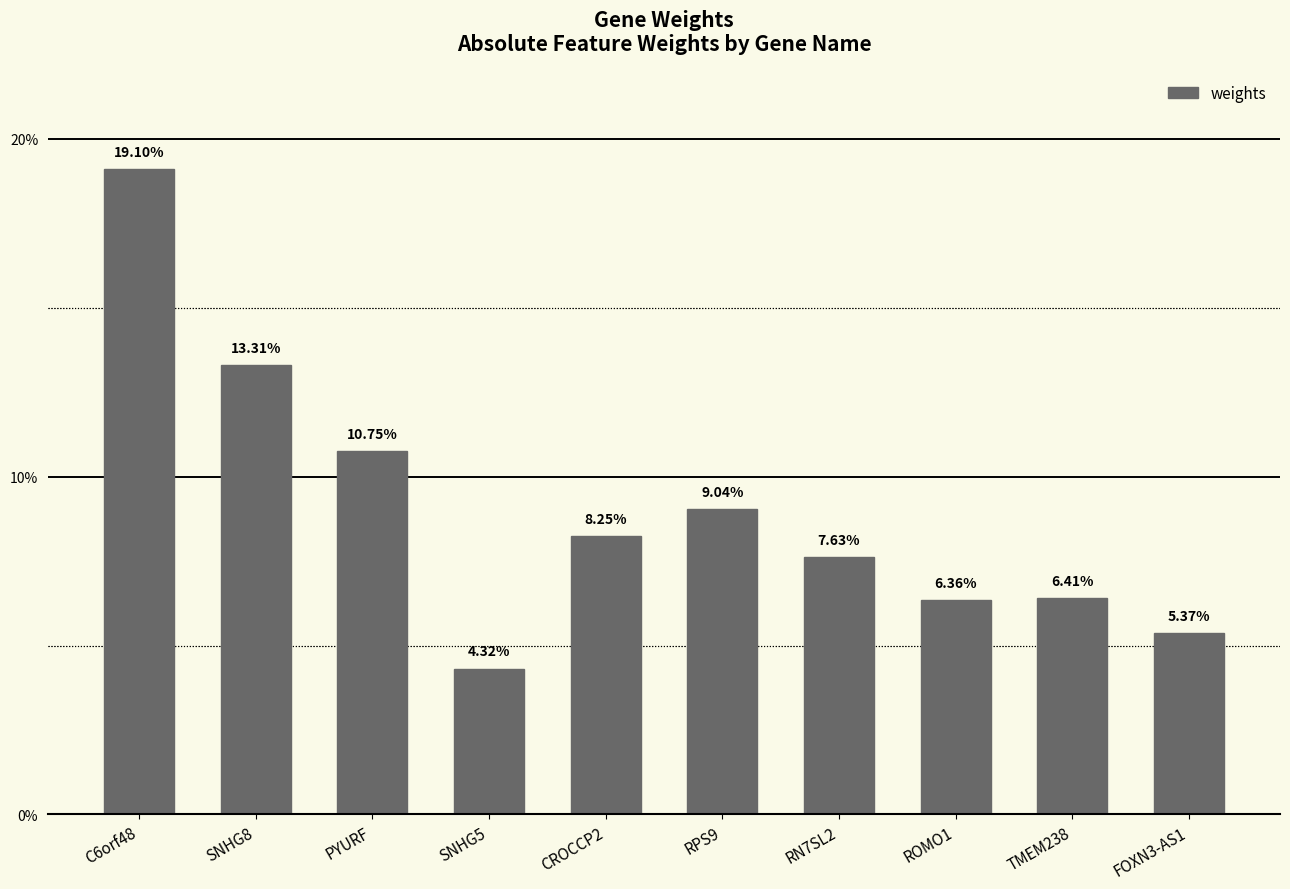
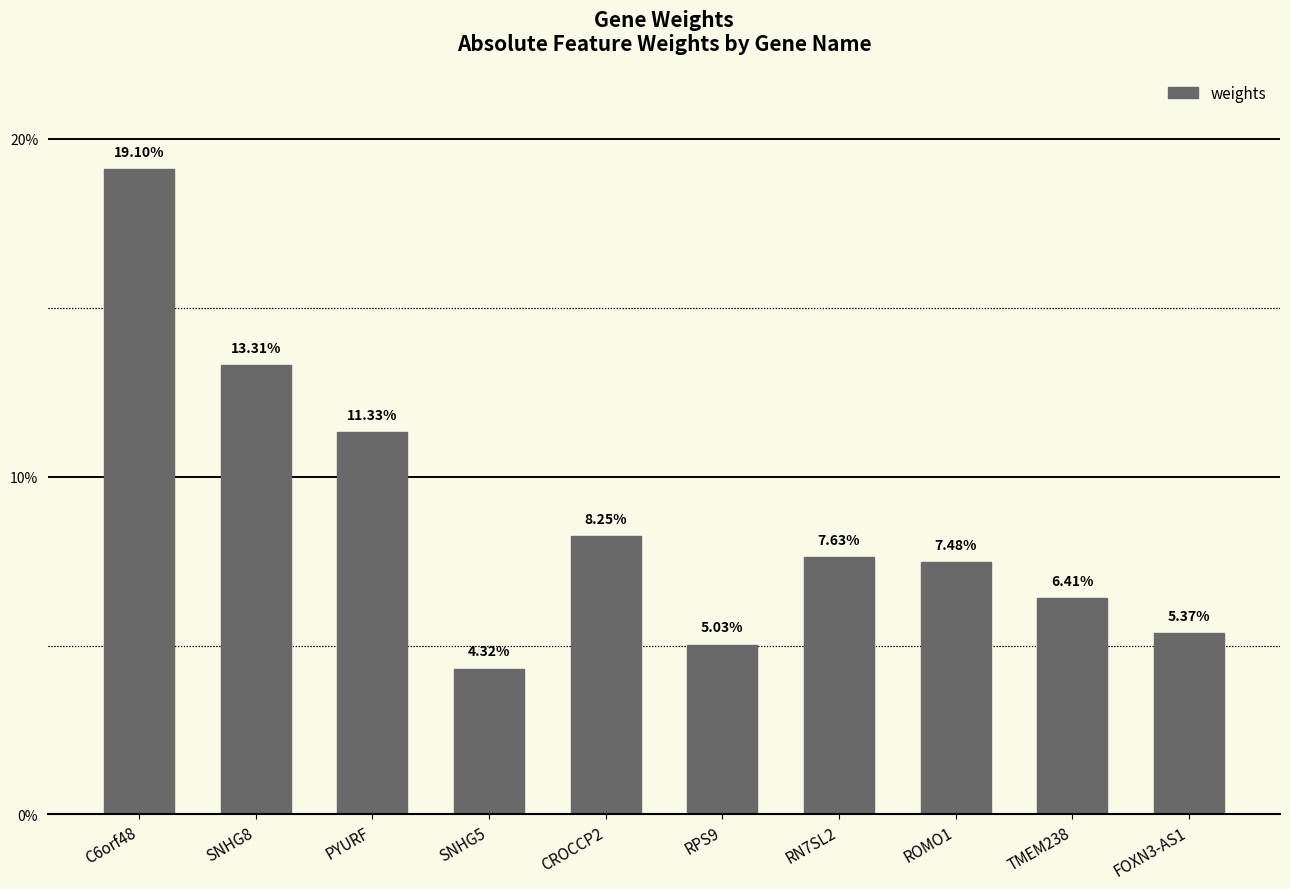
  {
    "C6orf48": "19.10%",
    "SNHG8": "13.31%",
-   "PYURF": "10.75%",
+   "PYURF": "11.33%",
    "SNHG5": "4.32%",
    "CROCCP2": "8.25%",
-   "RPS9": "9.04%",
+   "RPS9": "5.03%",
    "RN7SL2": "7.63%",
-   "ROMO1": "6.36%",
+   "ROMO1": "7.48%",
    "TMEM238": "6.41%",
    "FOXN3-AS1": "5.37%"
  }
